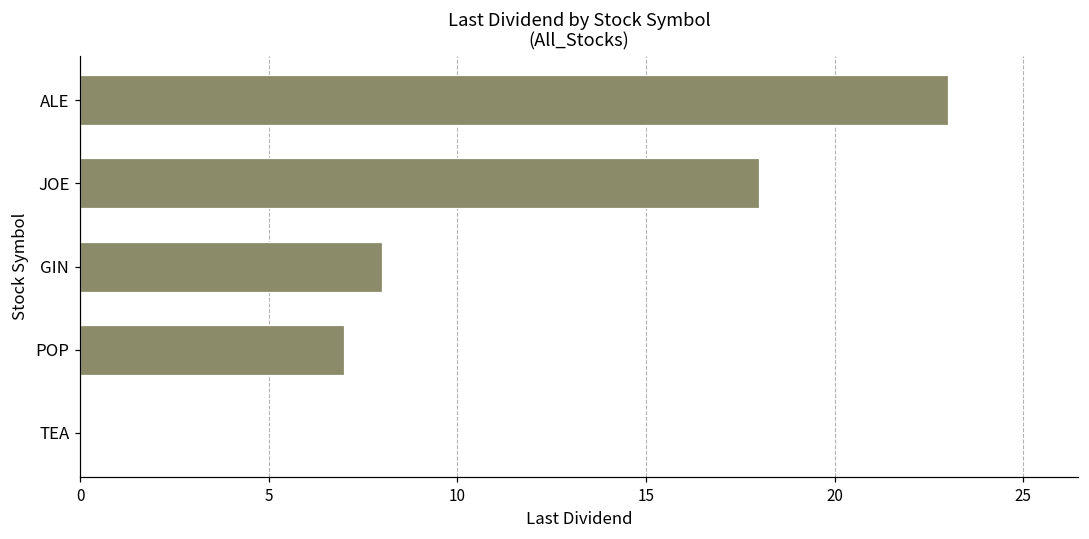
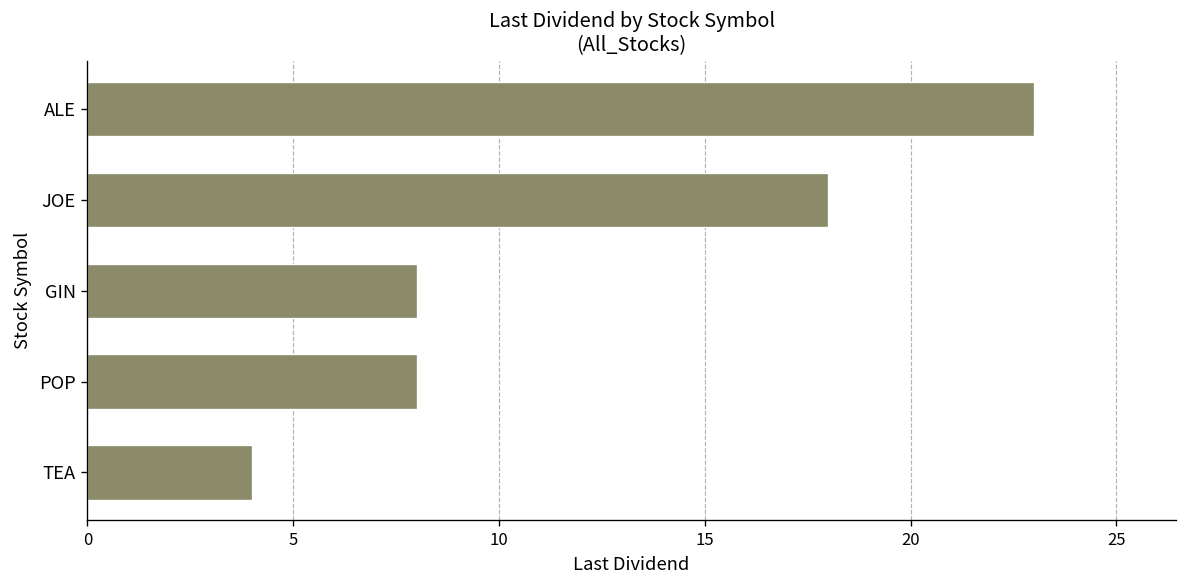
  {
    "ALE": 23,
    "JOE": 18,
    "GIN": 8,
-   "POP": 7,
-   "TEA": 0
+   "POP": 8,
+   "TEA": 4
  }
